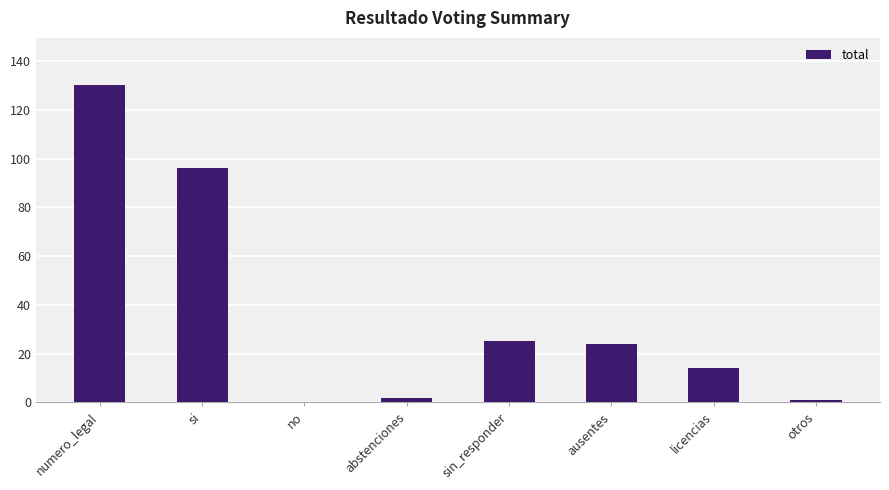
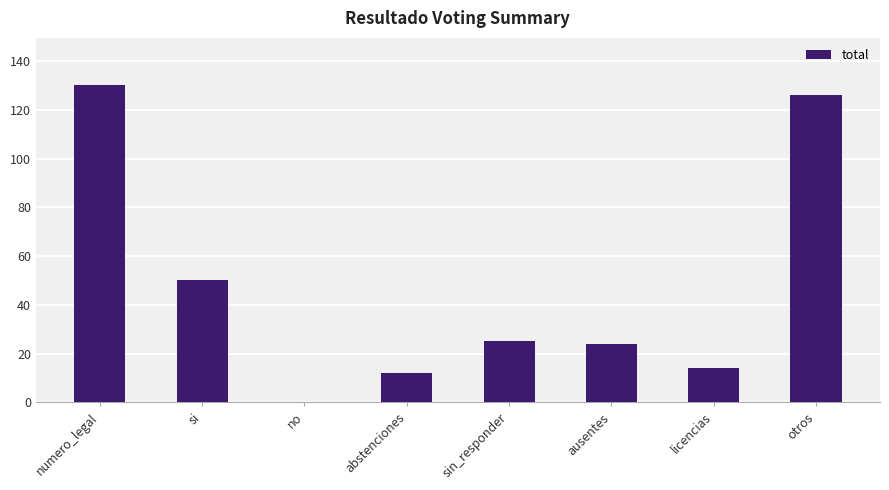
  {
    "numero_legal": 130,
-   "si": 96,
+   "si": 50,
    "no": 0,
-   "abstenciones": 2,
+   "abstenciones": 12,
    "sin_responder": 25,
    "ausentes": 24,
    "licencias": 14,
-   "otros": 1
+   "otros": 126
  }
